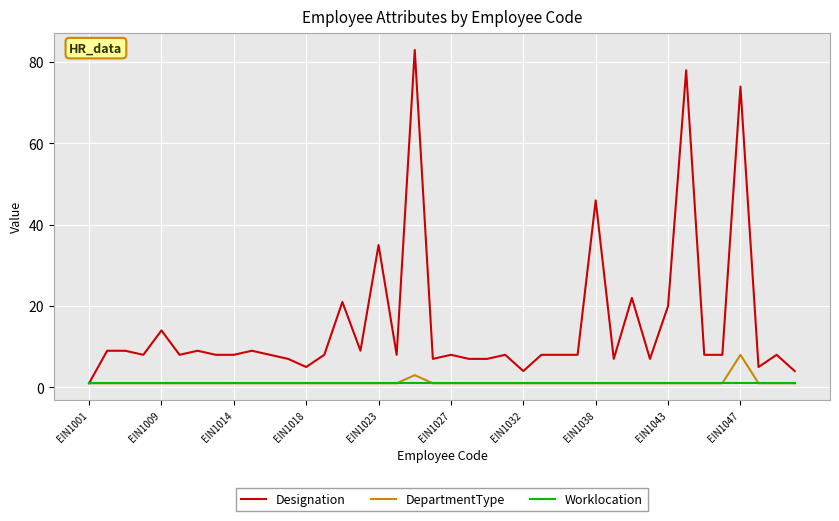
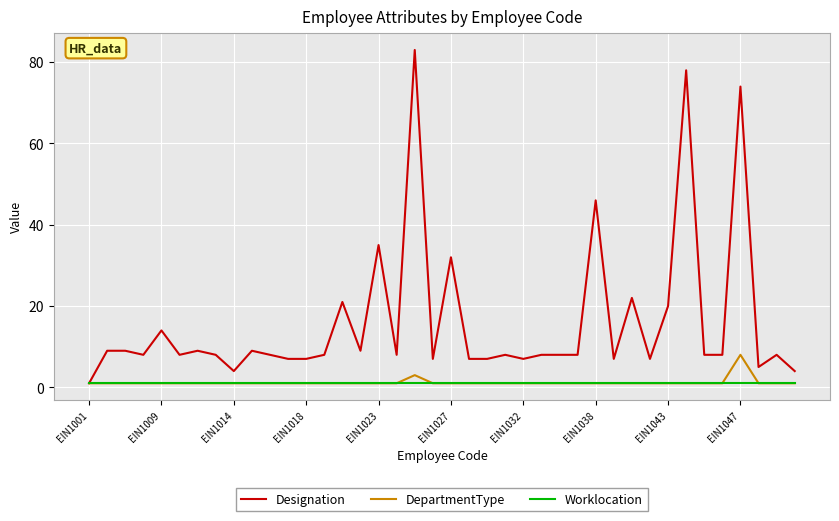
  {
    "Designation": {
      "EIN1009": 14,
-     "EIN1014": 8,
-     "EIN1018": 5,
+     "EIN1014": 4,
+     "EIN1018": 7,
      "EIN1023": 35,
-     "EIN1027": 8,
-     "EIN1032": 4,
+     "EIN1027": 32,
+     "EIN1032": 7,
      "EIN1038": 46,
      "EIN1043": 20,
      "EIN1047": 74
    },
    "DepartmentType": {
      "EIN1047": 8
    },
    "Worklocation": {
      "EIN1047": 1
    }
  }
